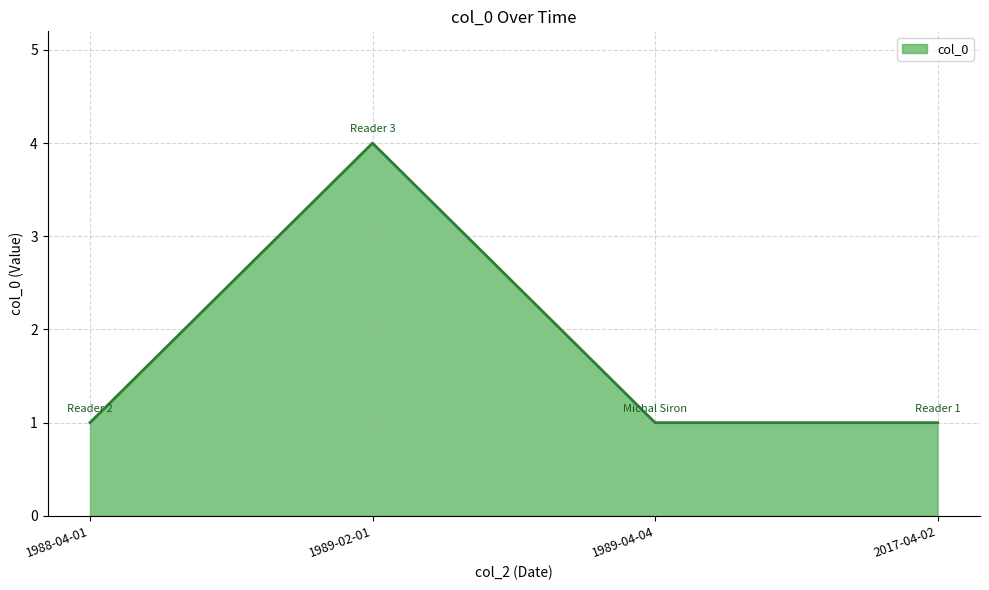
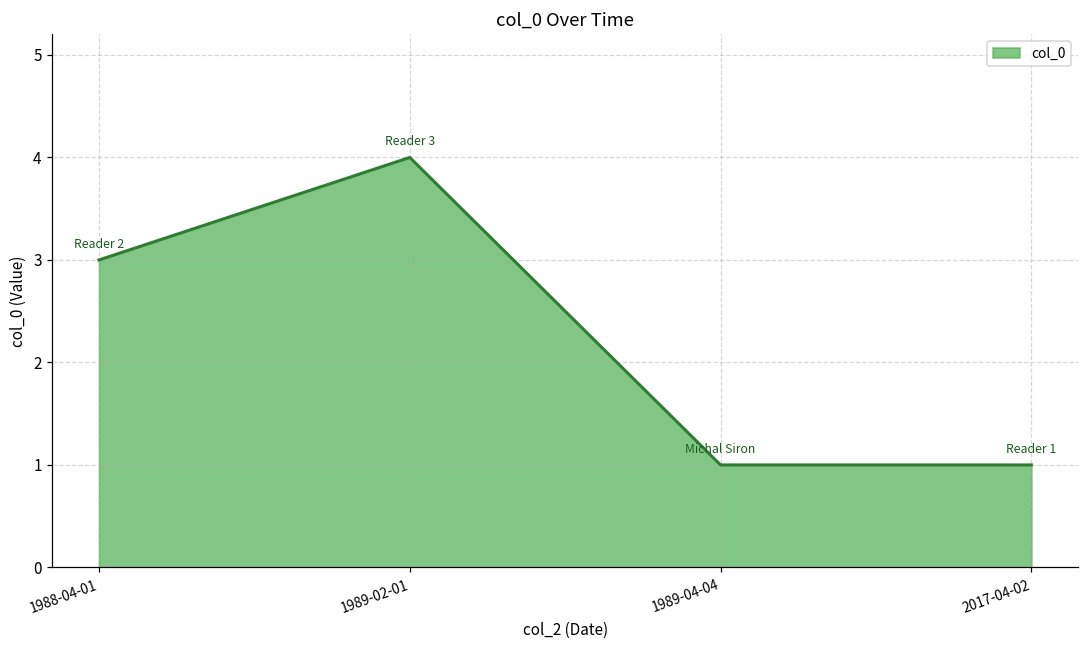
  {
-   "1988-04-01": 1,
+   "1988-04-01": 3,
    "1989-04-04": 1
  }
